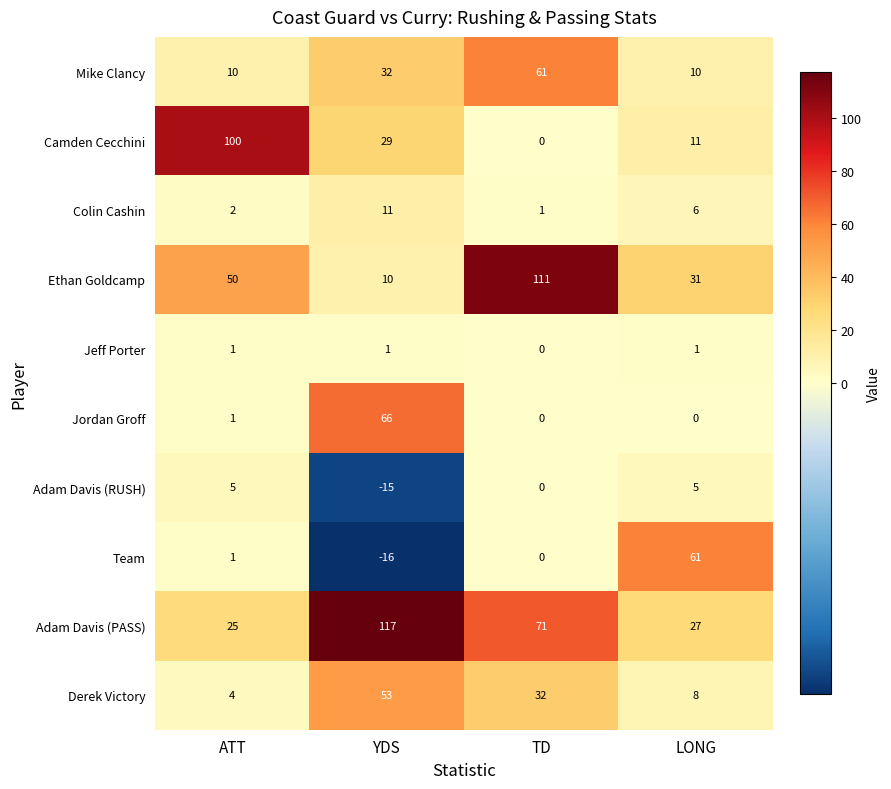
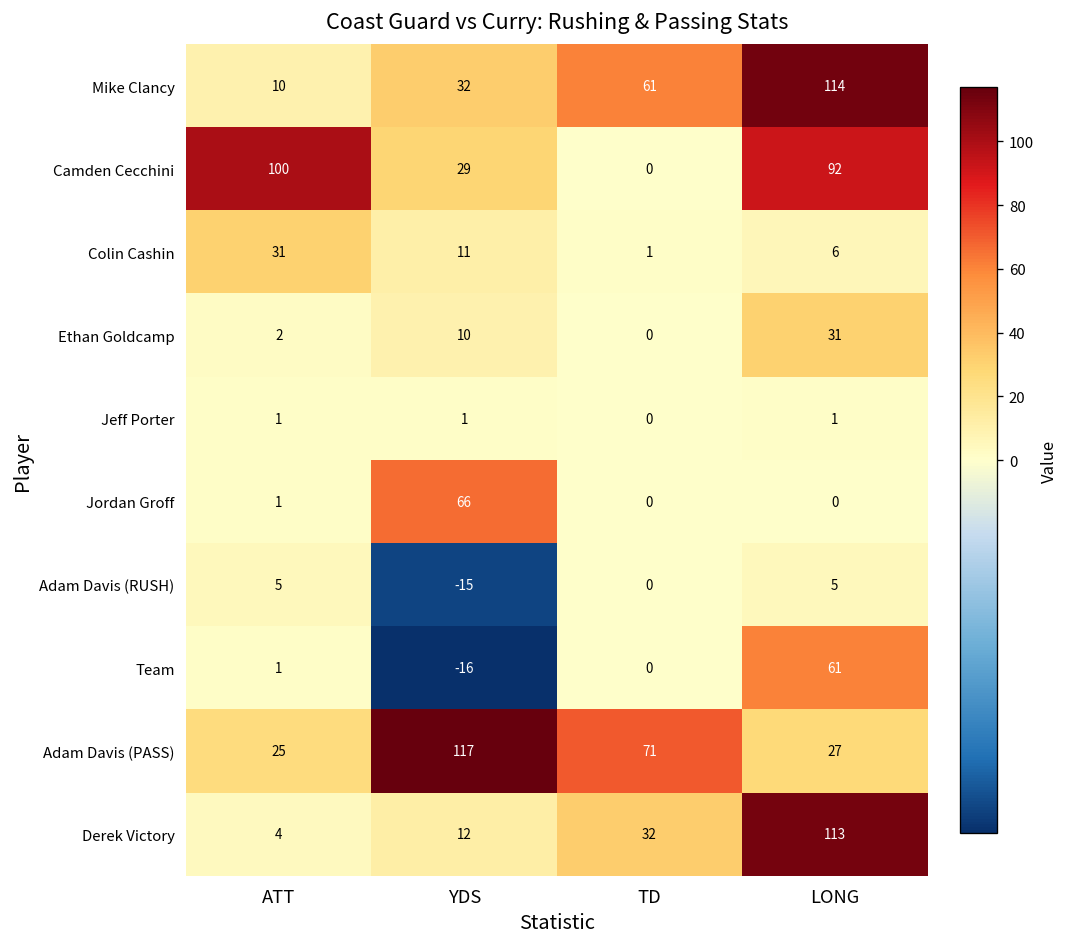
  {
    "Mike Clancy": {
      "ATT": 10,
      "YDS": 32,
      "TD": 61,
-     "LONG": 10
+     "LONG": 114
    },
    "Camden Cecchini": {
      "ATT": 100,
      "YDS": 29,
      "TD": 0,
-     "LONG": 11
+     "LONG": 92
    },
    "Colin Cashin": {
-     "ATT": 2,
+     "ATT": 31,
      "YDS": 11,
      "TD": 1,
      "LONG": 6
    },
    "Ethan Goldcamp": {
-     "ATT": 50,
+     "ATT": 2,
      "YDS": 10,
-     "TD": 111,
+     "TD": 0,
      "LONG": 31
    },
    "Jeff Porter": {
      "ATT": 1,
      "YDS": 1,
      "TD": 0,
      "LONG": 1
    },
    "Jordan Groff": {
      "ATT": 1,
      "YDS": 66,
      "TD": 0,
      "LONG": 0
    },
    "Adam Davis (RUSH)": {
      "ATT": 5,
      "YDS": -15,
      "TD": 0,
      "LONG": 5
    },
    "Team": {
      "ATT": 1,
      "YDS": -16,
      "TD": 0,
      "LONG": 61
    },
    "Adam Davis (PASS)": {
      "ATT": 25,
      "YDS": 117,
      "TD": 71,
      "LONG": 27
    },
    "Derek Victory": {
      "ATT": 4,
-     "YDS": 53,
+     "YDS": 12,
      "TD": 32,
-     "LONG": 8
+     "LONG": 113
    }
  }
